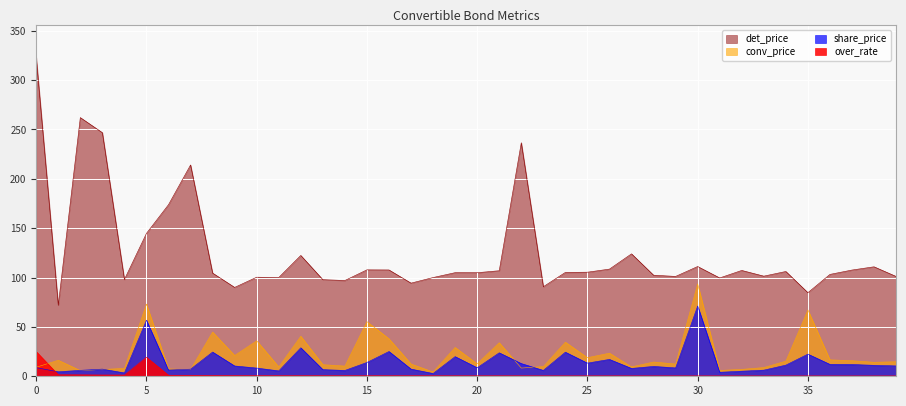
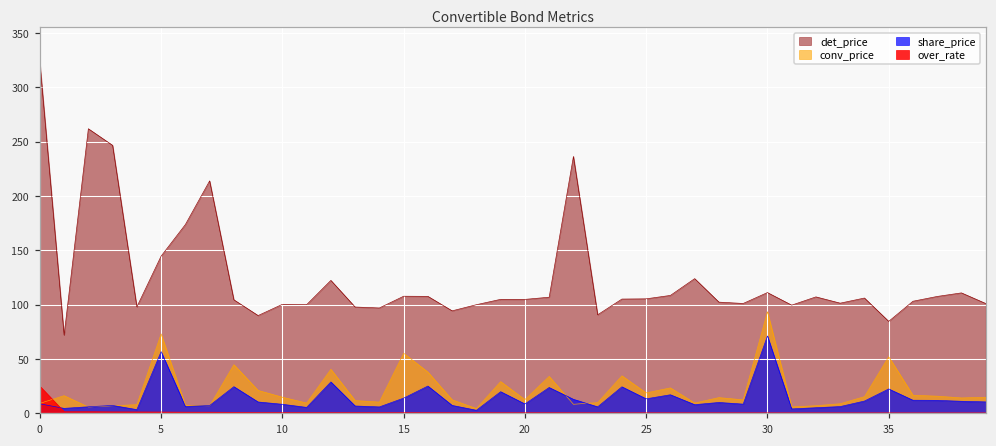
  {
    "det_price": {
      "0": 320,
      "5": 140,
      "10": 100,
      "15": 110,
      "20": 100,
      "25": 110,
      "30": 110,
      "35": 80
    },
    "conv_price": {
      "5": 70,
-     "10": 40,
+     "10": 10,
      "15": 60,
      "20": 10,
      "25": 20,
      "30": 90,
-     "35": 70
+     "35": 50
    },
    "share_price": {
      "5": 60,
      "10": 10,
      "15": 10,
      "20": 10,
      "25": 10,
      "30": 70,
      "35": 20
    },
    "over_rate": {
      "0": 30,
-     "5": 20,
+     "5": 0,
      "10": 0,
      "15": 0,
      "20": 0,
      "25": 0,
      "30": 0,
      "35": 0
    }
  }
